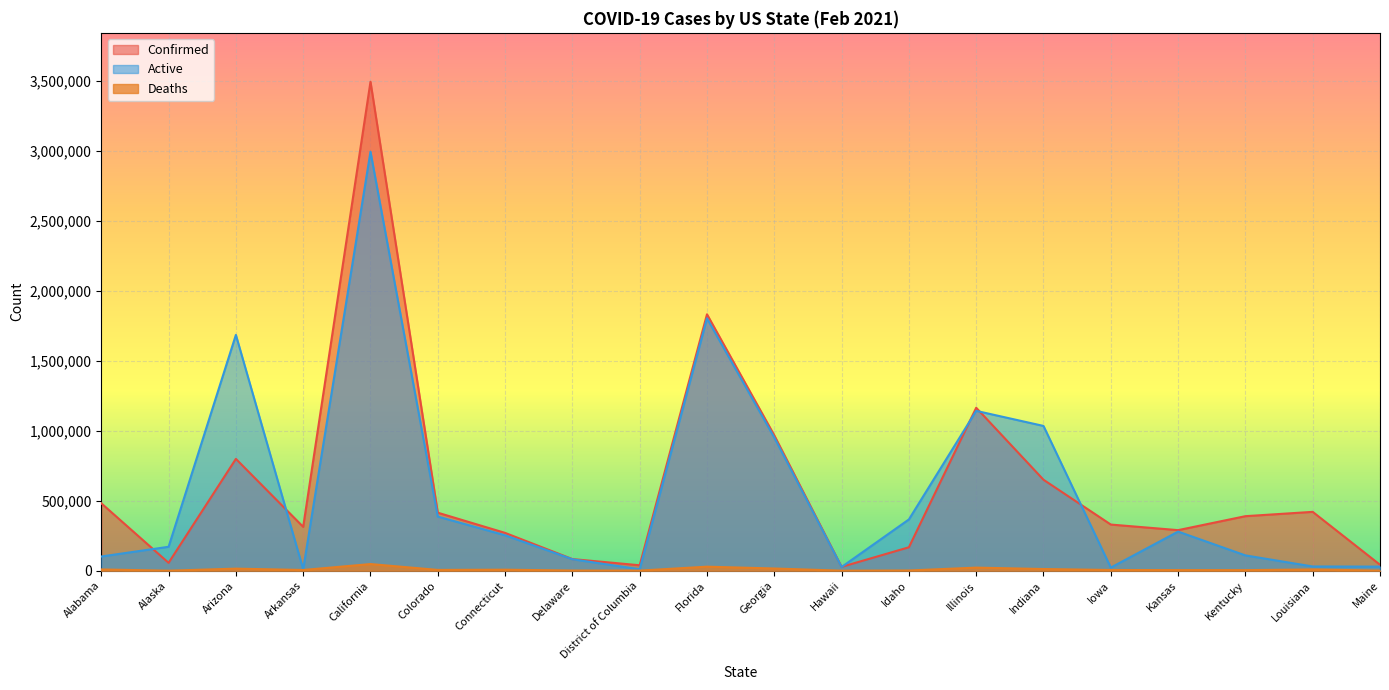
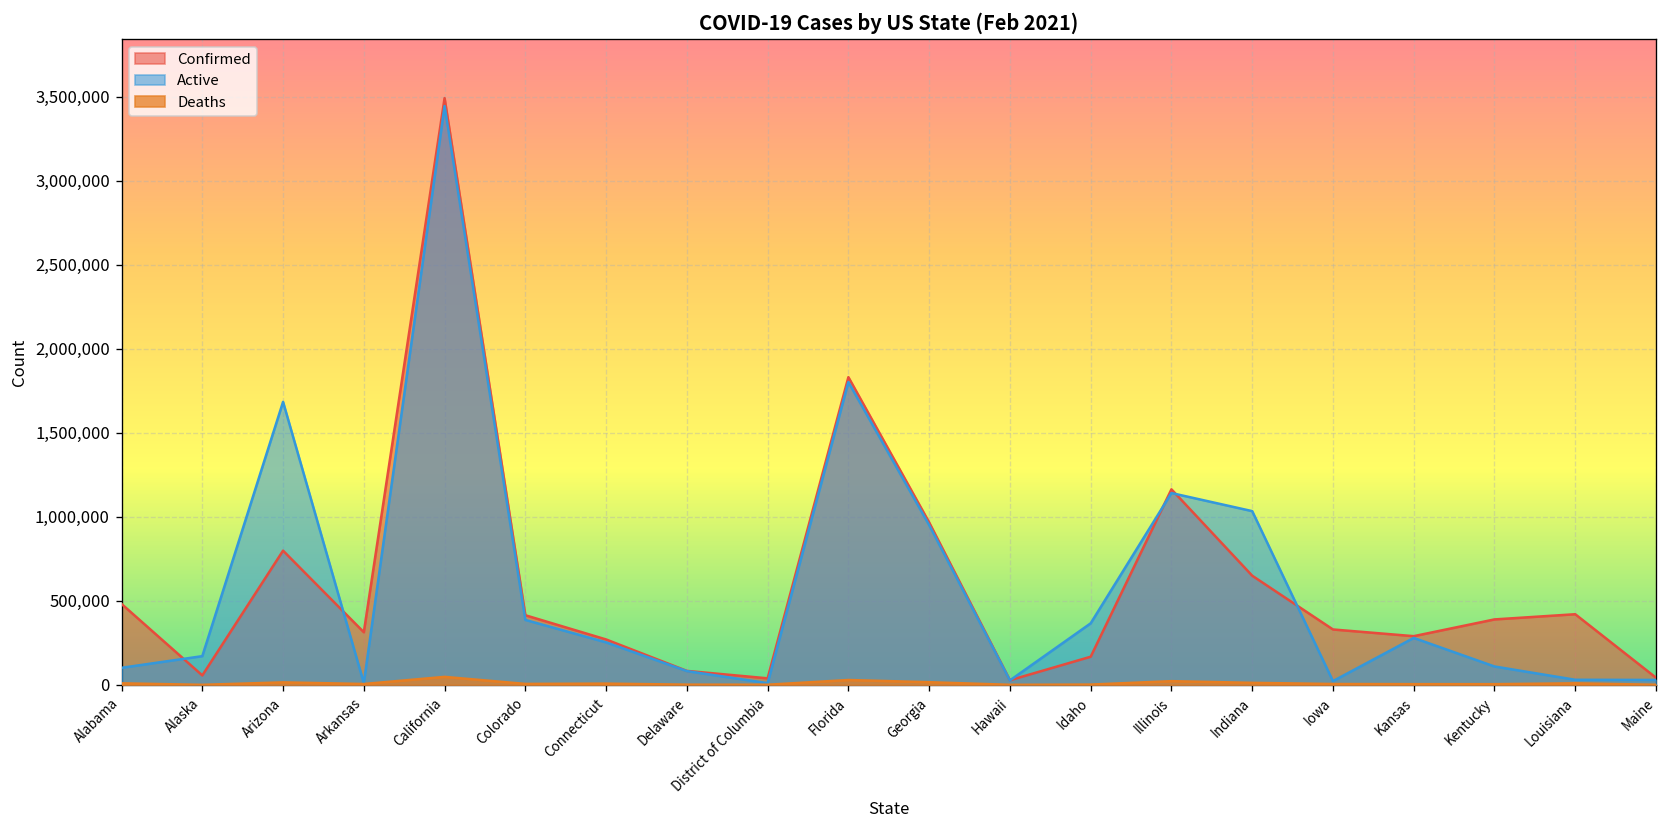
  {
    "Active": {
      "Alabama": "100,000",
      "Alaska": "170,000",
      "Arizona": "1,680,000",
-     "California": "2,990,000",
+     "California": "3,440,000",
      "Colorado": "390,000",
      "Florida": "1,800,000",
      "Idaho": "370,000",
      "Illinois": "1,140,000",
      "Indiana": "1,030,000",
      "Kentucky": "110,000",
      "Louisiana": "30,000"
    }
  }
